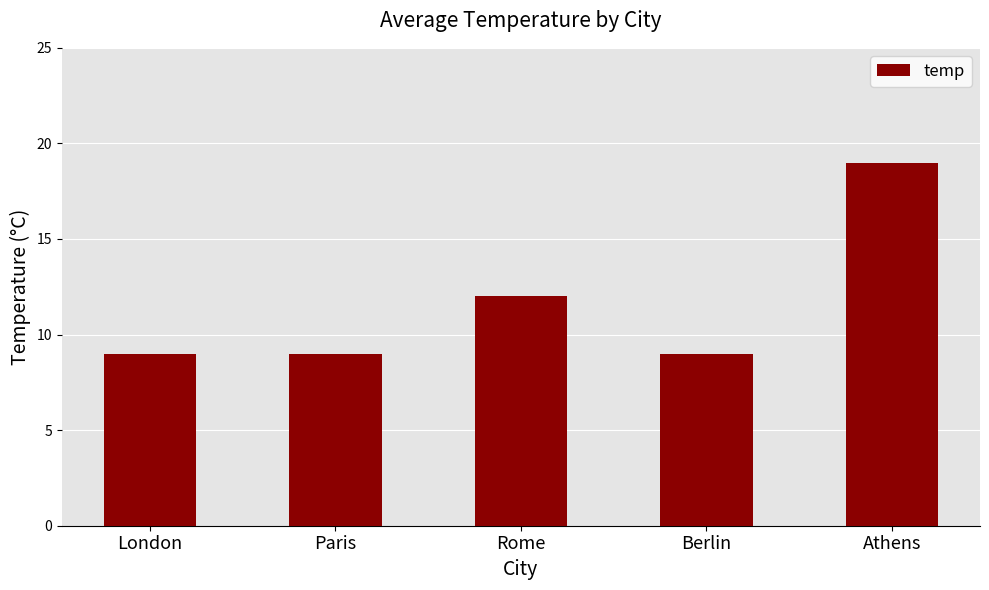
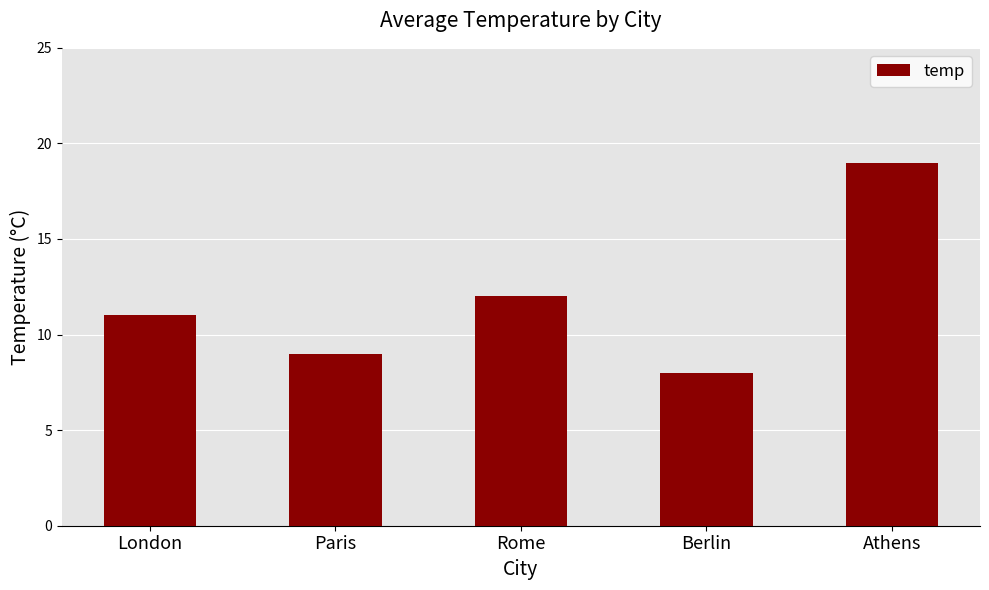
  {
-   "London": 9,
+   "London": 11,
    "Paris": 9,
    "Rome": 12,
-   "Berlin": 9,
+   "Berlin": 8,
    "Athens": 19
  }
